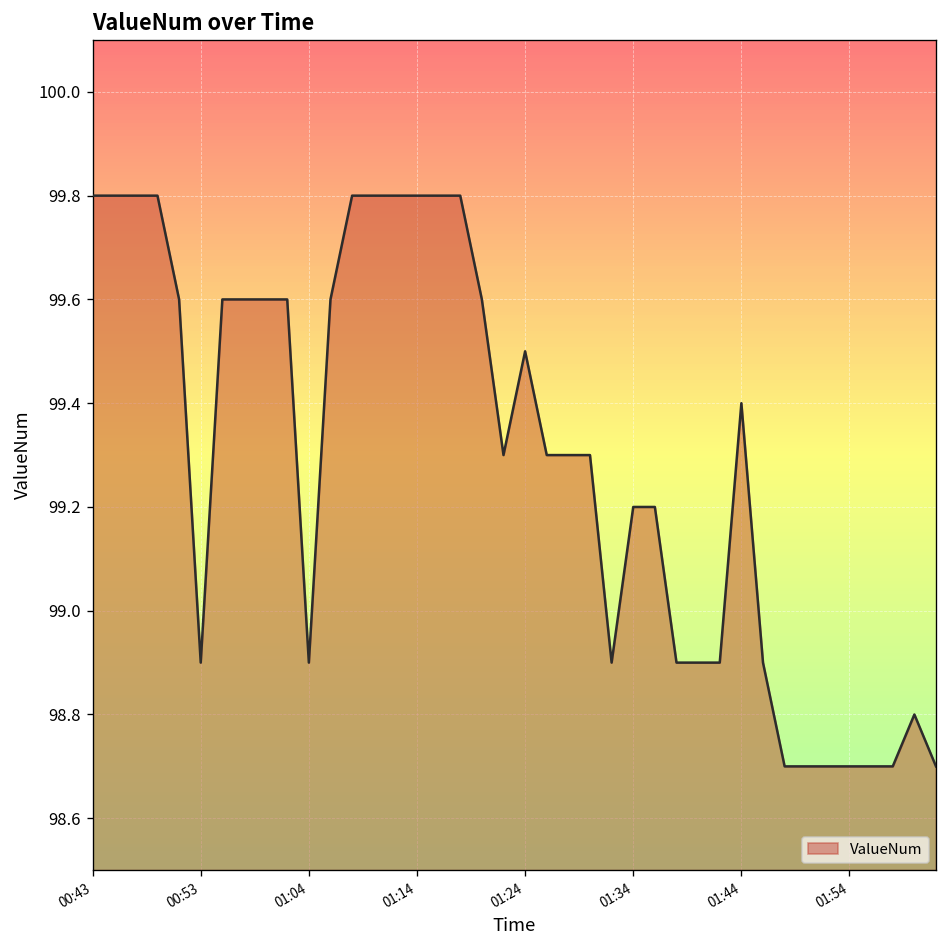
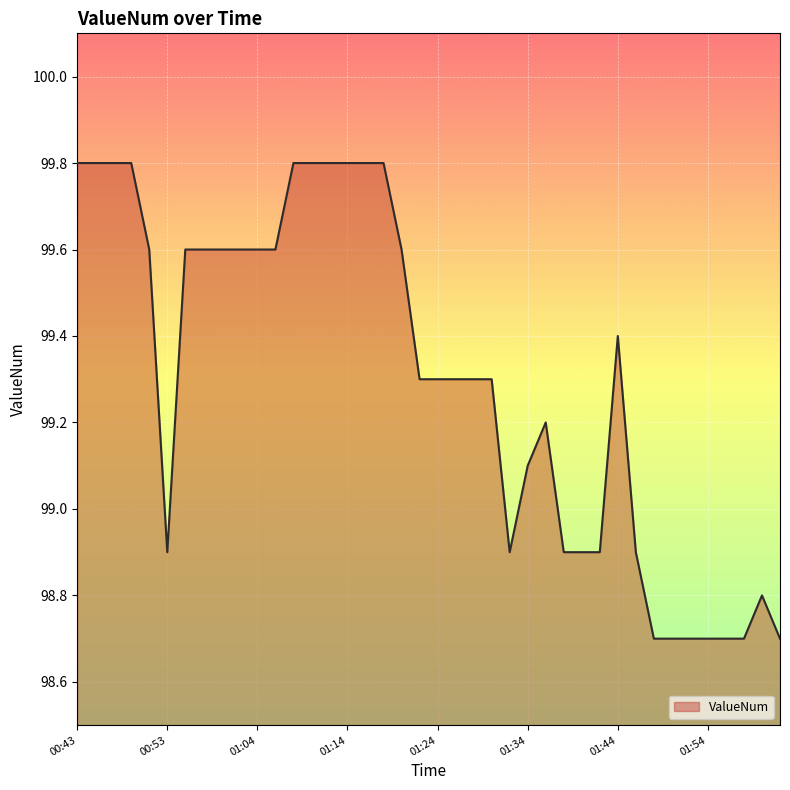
  {
    "00:43": 99.8,
    "00:53": 98.9,
-   "01:04": 98.9,
+   "01:04": 99.6,
    "01:14": 99.8,
-   "01:24": 99.5,
-   "01:34": 99.2,
+   "01:24": 99.3,
+   "01:34": 99.1,
    "01:44": 99.4,
    "01:54": 98.7
  }
